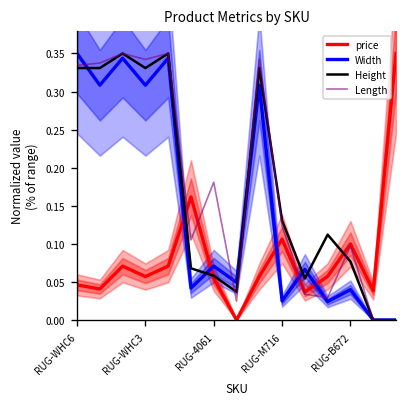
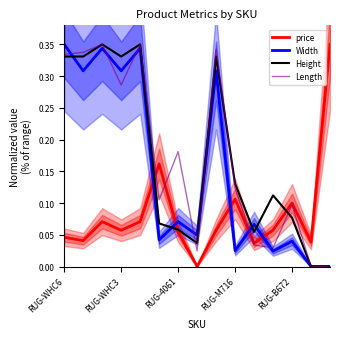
  {
    "Height": {
      "RUG-WHC3": 0.33,
      "RUG-M716": 0.13,
      "RUG-B672": 0.08
    },
    "Length": {
-     "RUG-WHC3": 0.34,
+     "RUG-WHC3": 0.29,
      "RUG-4061": 0.18
    }
  }
